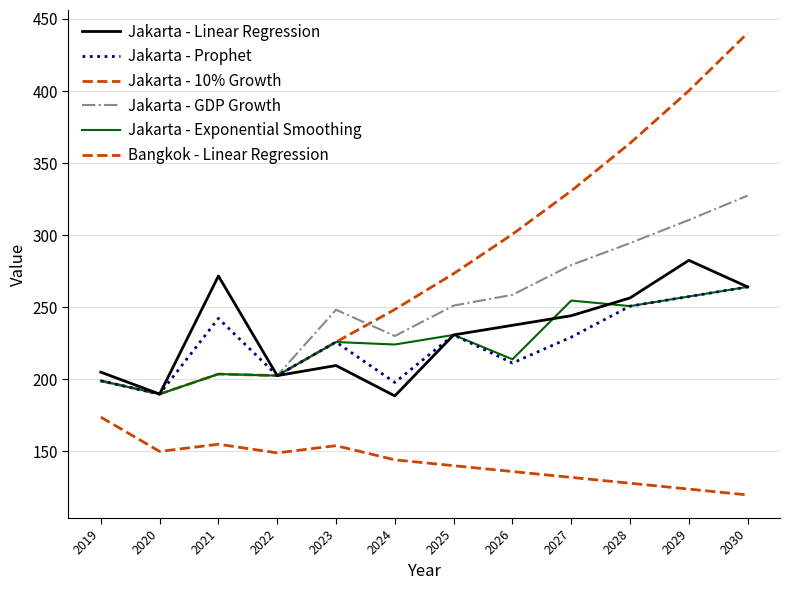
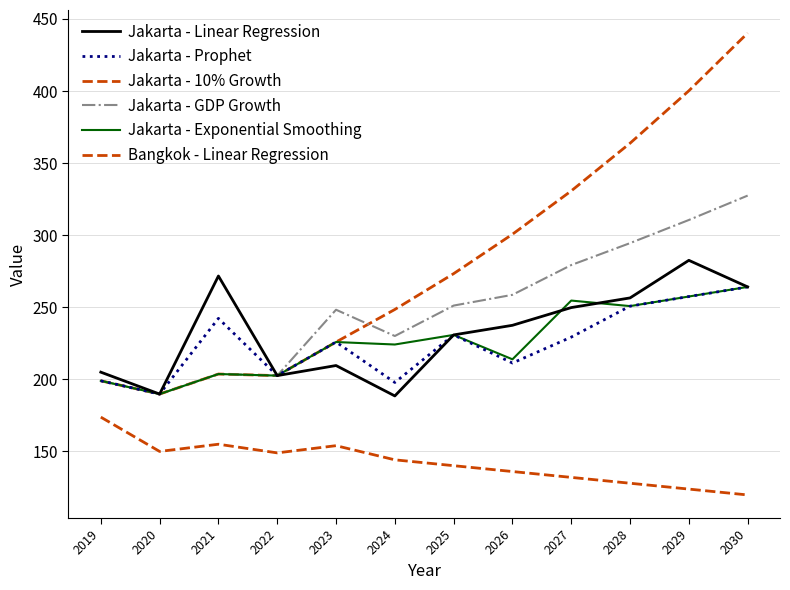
  {
    "Jakarta - Linear Regression": {
      "2019": 205,
      "2021": 272,
      "2023": 210,
      "2024": 189,
      "2026": 238,
-     "2027": 244,
+     "2027": 250,
      "2028": 257,
      "2029": 283
    },
    "Jakarta - Prophet": {
      "2021": 242,
      "2024": 198,
      "2026": 211,
      "2027": 229
    },
    "Jakarta - GDP Growth": {
      "2023": 248,
      "2024": 230,
      "2025": 251,
      "2026": 259,
      "2027": 279,
      "2028": 295,
      "2029": 311,
      "2030": 327
    },
    "Jakarta - Exponential Smoothing": {
      "2024": 224,
      "2026": 214,
      "2027": 255
    }
  }
